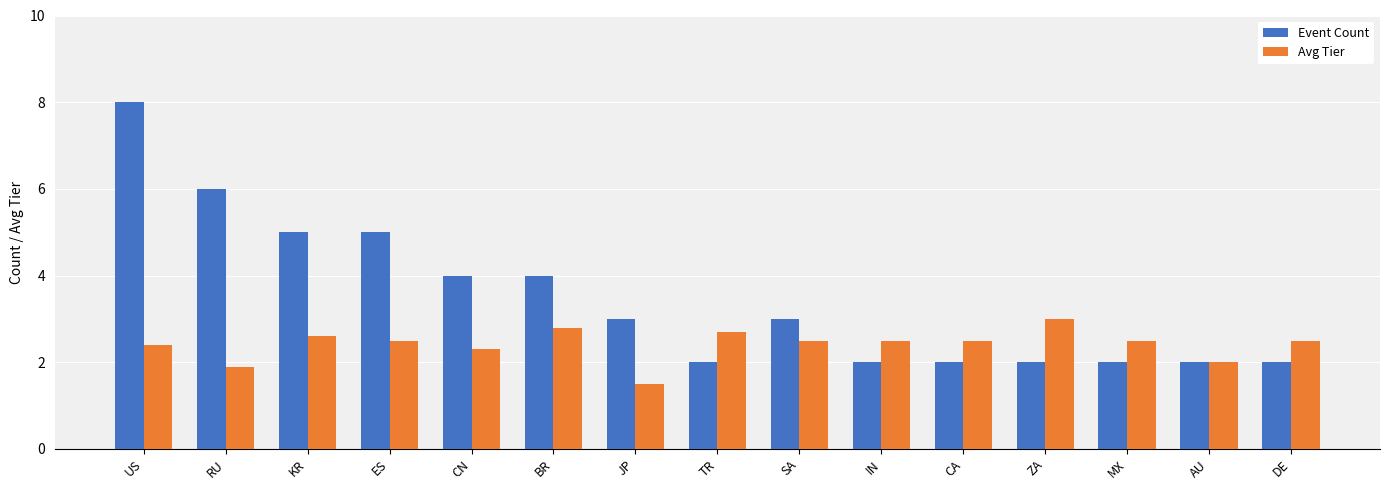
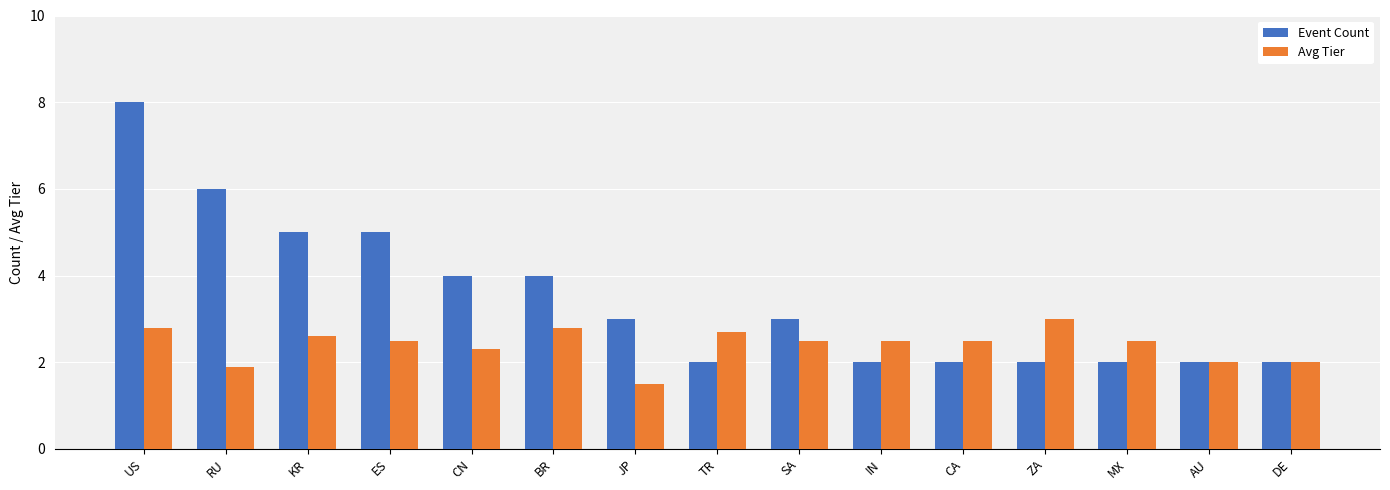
  {
    "Event Count": {
      "US": 8.0,
      "RU": 6.0,
      "KR": 5.0,
      "ES": 5.0,
      "CN": 4.0,
      "BR": 4.0,
      "JP": 3.0,
      "TR": 2.0,
      "SA": 3.0,
      "IN": 2.0,
      "CA": 2.0,
      "ZA": 2.0,
      "MX": 2.0,
      "AU": 2.0,
      "DE": 2.0
    },
    "Avg Tier": {
-     "US": 2.4,
+     "US": 2.8,
      "RU": 1.9,
      "KR": 2.6,
      "ES": 2.5,
      "CN": 2.3,
      "BR": 2.8,
      "JP": 1.5,
      "TR": 2.7,
      "SA": 2.5,
      "IN": 2.5,
      "CA": 2.5,
      "ZA": 3.0,
      "MX": 2.5,
      "AU": 2.0,
-     "DE": 2.5
+     "DE": 2.0
    }
  }
